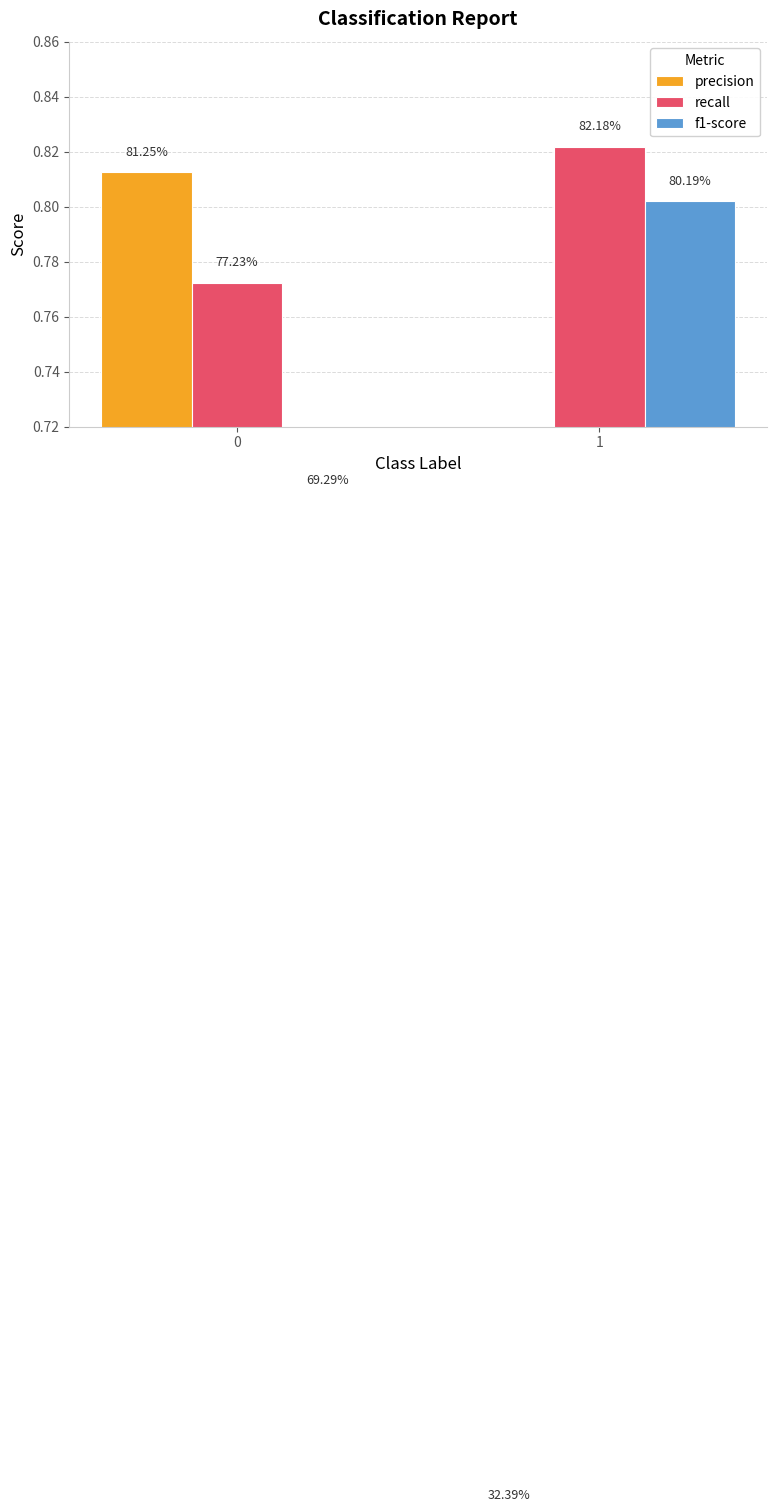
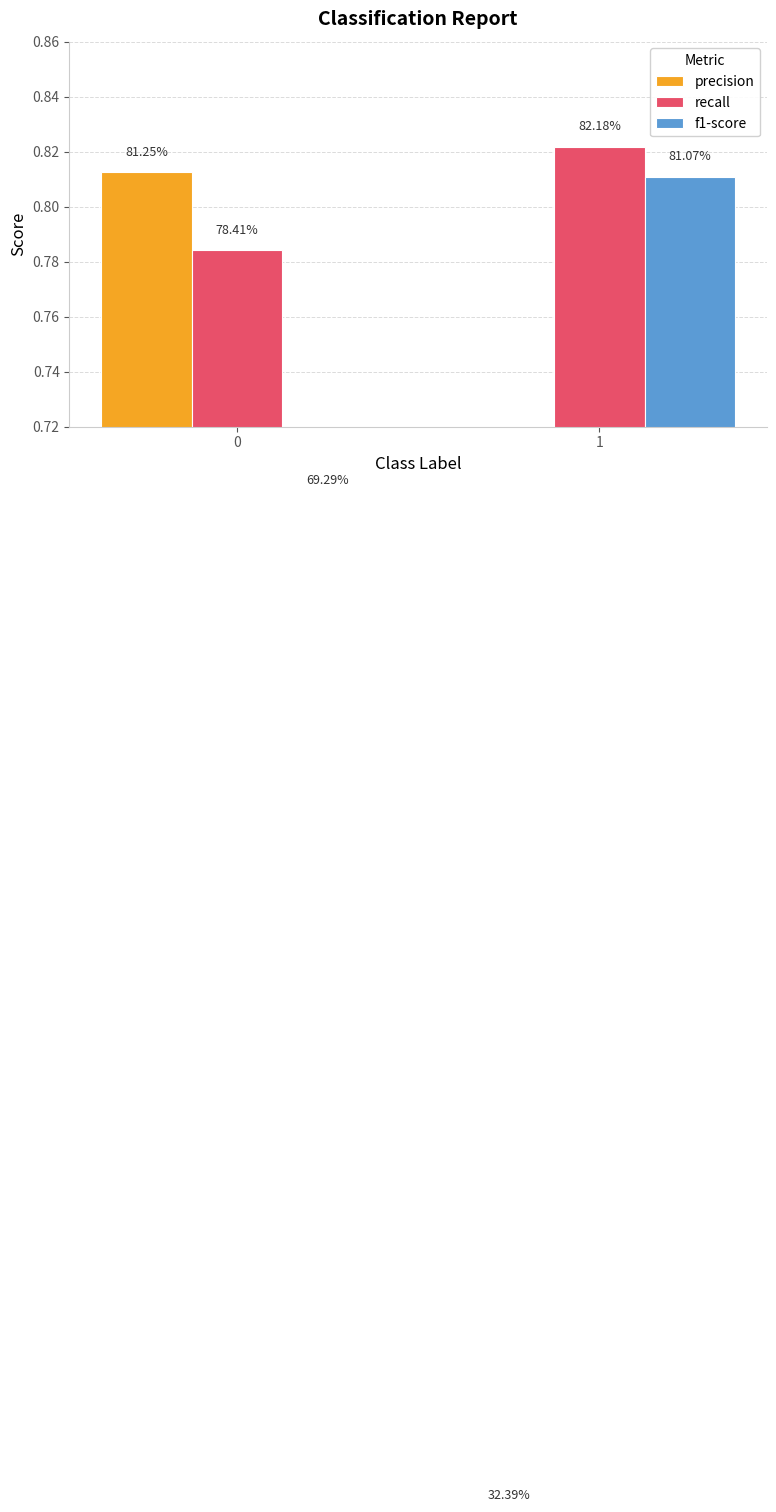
  {
    "precision": {
      "0": "81.25%"
    },
    "recall": {
-     "0": "77.23%",
+     "0": "78.41%",
      "1": "82.18%"
    },
    "f1-score": {
-     "1": "80.19%"
+     "1": "81.07%"
    }
  }
